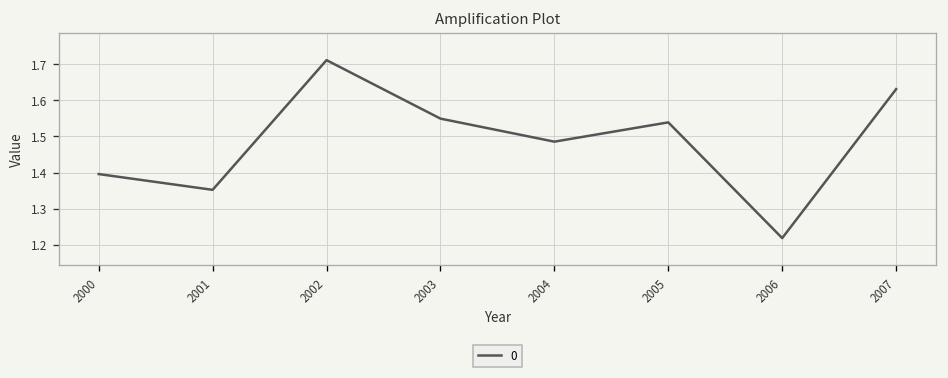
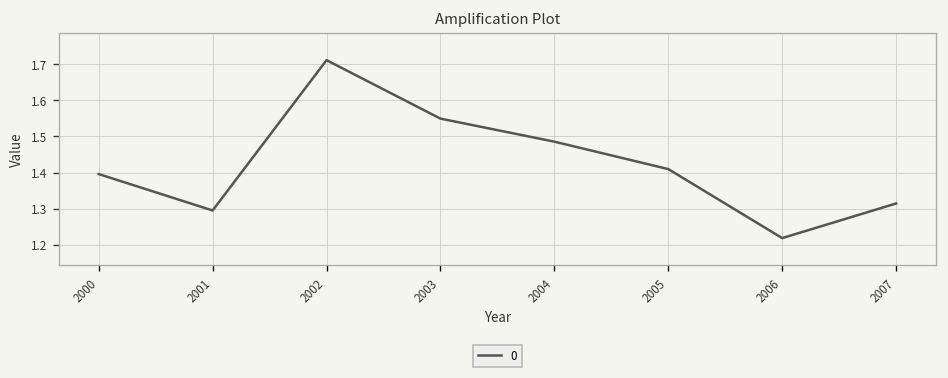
  {
    "2000": 1.40,
-   "2001": 1.35,
+   "2001": 1.29,
    "2002": 1.71,
    "2003": 1.55,
    "2004": 1.49,
-   "2005": 1.54,
+   "2005": 1.41,
    "2006": 1.22,
-   "2007": 1.63
+   "2007": 1.31
  }
